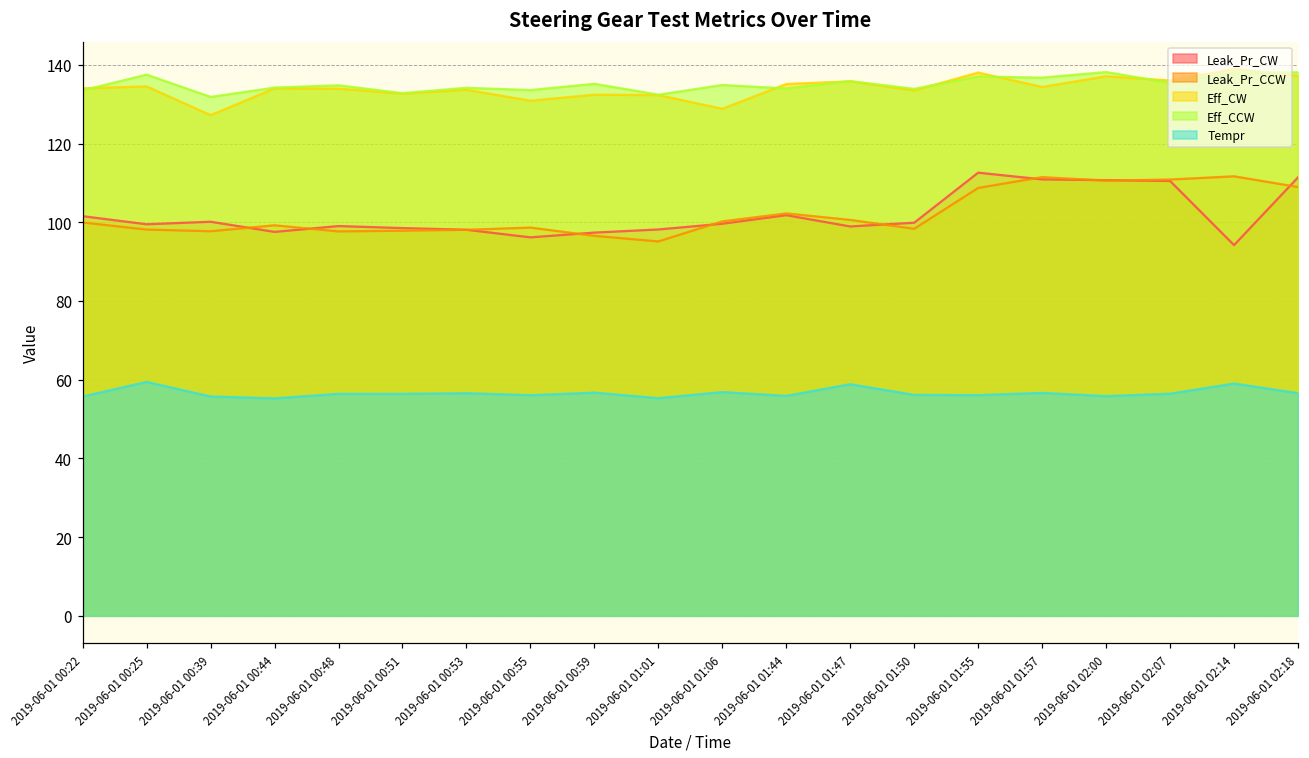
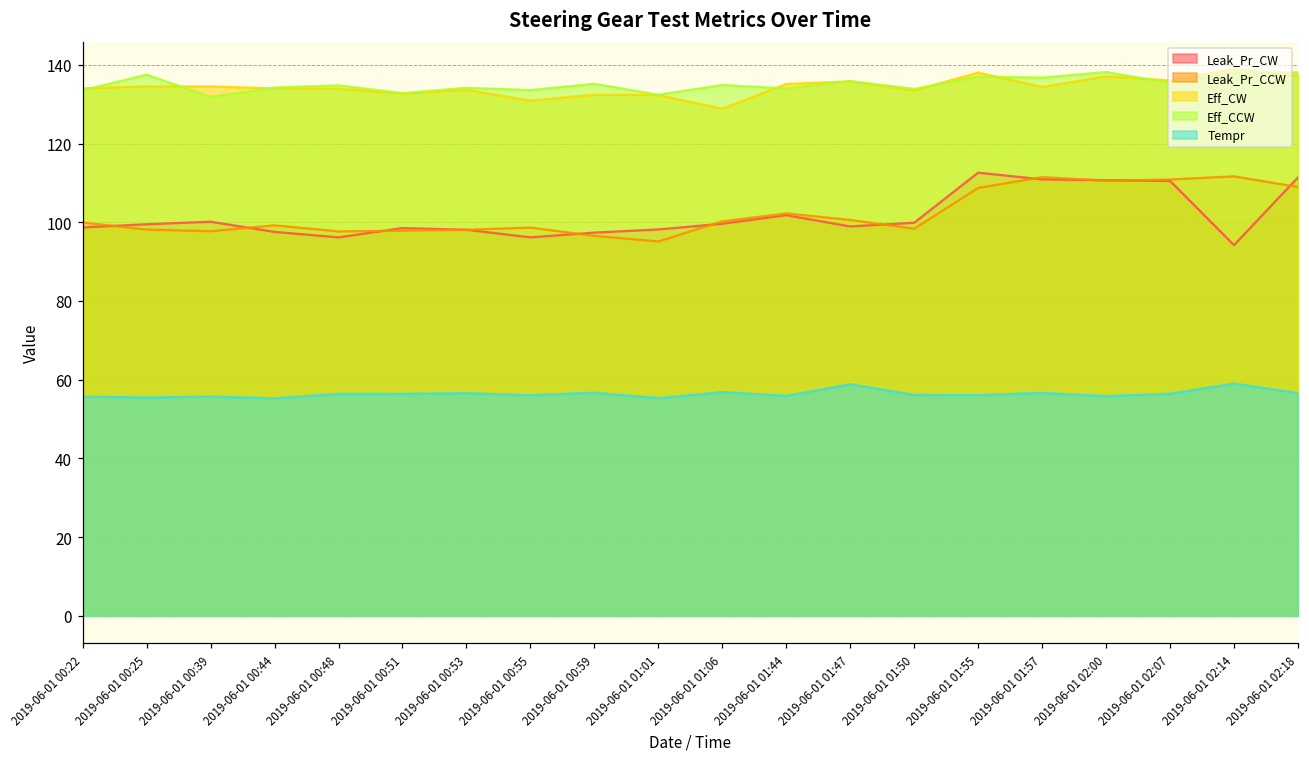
  {
    "Leak_Pr_CW": {
-     "2019-06-01 00:22": 102,
+     "2019-06-01 00:22": 99,
      "2019-06-01 00:25": 99,
      "2019-06-01 00:39": 100,
      "2019-06-01 00:44": 98,
-     "2019-06-01 00:48": 99,
+     "2019-06-01 00:48": 96,
      "2019-06-01 00:55": 96,
      "2019-06-01 00:59": 97,
      "2019-06-01 01:01": 98,
      "2019-06-01 01:47": 99,
      "2019-06-01 01:50": 100,
      "2019-06-01 01:55": 113,
      "2019-06-01 02:14": 94,
      "2019-06-01 02:18": 111
    },
    "Leak_Pr_CCW": {
      "2019-06-01 00:22": 100,
      "2019-06-01 00:25": 98,
      "2019-06-01 00:39": 98,
      "2019-06-01 00:44": 99,
      "2019-06-01 00:48": 98,
      "2019-06-01 00:55": 99,
      "2019-06-01 00:59": 97,
      "2019-06-01 01:01": 95,
      "2019-06-01 01:47": 101,
      "2019-06-01 01:50": 98,
      "2019-06-01 01:55": 109,
      "2019-06-01 02:14": 112,
      "2019-06-01 02:18": 109
    },
    "Eff_CW": {
      "2019-06-01 00:25": 135,
-     "2019-06-01 00:39": 127,
+     "2019-06-01 00:39": 135,
      "2019-06-01 00:48": 134,
      "2019-06-01 00:55": 131,
      "2019-06-01 00:59": 132,
      "2019-06-01 01:06": 129,
      "2019-06-01 01:44": 135,
      "2019-06-01 01:55": 138,
      "2019-06-01 01:57": 134,
      "2019-06-01 02:00": 137,
      "2019-06-01 02:18": 137
    },
    "Eff_CCW": {
      "2019-06-01 00:25": 137,
      "2019-06-01 00:39": 132,
      "2019-06-01 00:48": 135,
      "2019-06-01 00:55": 134,
      "2019-06-01 00:59": 135,
      "2019-06-01 01:06": 135,
      "2019-06-01 01:44": 134,
      "2019-06-01 01:55": 137,
      "2019-06-01 01:57": 137,
      "2019-06-01 02:00": 138,
      "2019-06-01 02:18": 138
    },
    "Tempr": {
      "2019-06-01 00:22": 56,
-     "2019-06-01 00:25": 59,
+     "2019-06-01 00:25": 55,
      "2019-06-01 00:39": 56,
      "2019-06-01 00:44": 55,
      "2019-06-01 00:48": 56,
      "2019-06-01 00:51": 56,
      "2019-06-01 00:53": 57,
      "2019-06-01 00:55": 56,
      "2019-06-01 00:59": 57,
      "2019-06-01 01:01": 55,
      "2019-06-01 01:06": 57,
      "2019-06-01 01:44": 56,
      "2019-06-01 01:47": 59,
      "2019-06-01 01:50": 56,
      "2019-06-01 01:55": 56,
      "2019-06-01 01:57": 57,
      "2019-06-01 02:00": 56,
      "2019-06-01 02:07": 56,
      "2019-06-01 02:14": 59,
      "2019-06-01 02:18": 57
    }
  }
